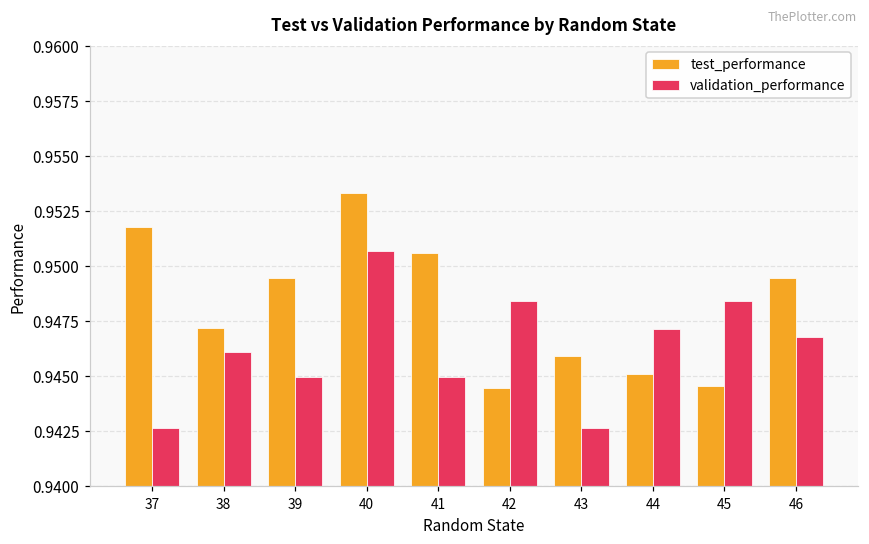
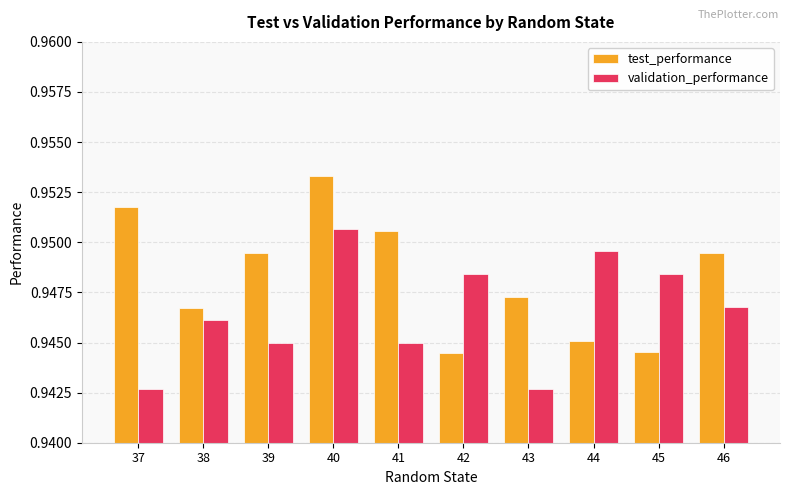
  {
    "test_performance": {
      "37": 0.9518,
-     "38": 0.9472,
+     "38": 0.9467,
      "39": 0.9495,
      "40": 0.9533,
      "41": 0.9506,
      "42": 0.9445,
-     "43": 0.9459,
+     "43": 0.9473,
      "44": 0.9451,
      "45": 0.9445,
      "46": 0.9495
    },
    "validation_performance": {
      "37": 0.9427,
      "38": 0.9461,
      "39": 0.9450,
      "40": 0.9507,
      "41": 0.9450,
      "42": 0.9484,
      "43": 0.9427,
-     "44": 0.9471,
+     "44": 0.9495,
      "45": 0.9484,
      "46": 0.9468
    }
  }
